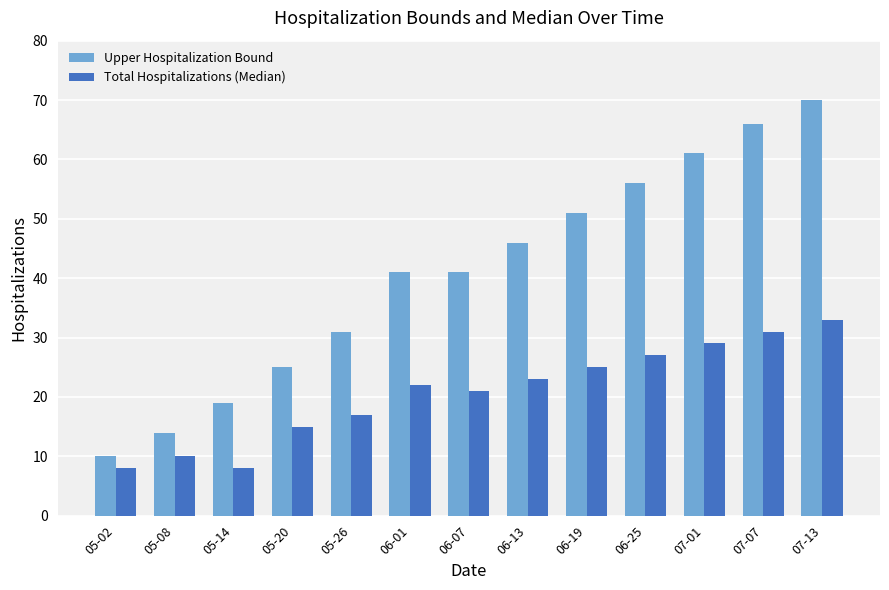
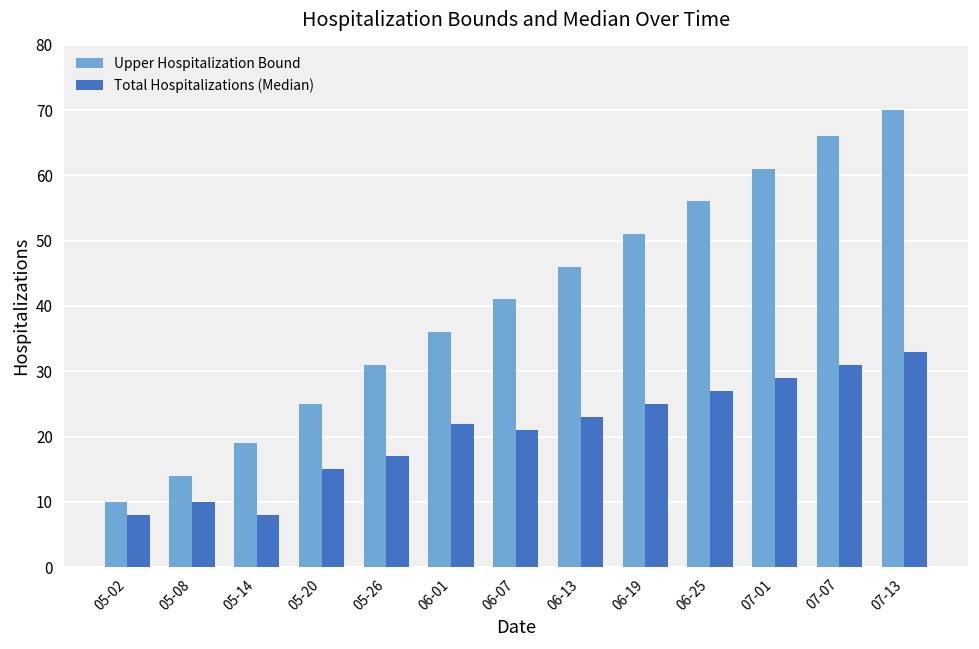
  {
    "Upper Hospitalization Bound": {
      "05-02": 10,
      "05-08": 14,
      "05-14": 19,
      "05-20": 25,
      "05-26": 31,
-     "06-01": 41,
+     "06-01": 36,
      "06-07": 41,
      "06-13": 46,
      "06-19": 51,
      "06-25": 56,
      "07-01": 61,
      "07-07": 66,
      "07-13": 70
    },
    "Total Hospitalizations (Median)": {
      "05-02": 8,
      "05-08": 10,
      "05-14": 8,
      "05-20": 15,
      "05-26": 17,
      "06-01": 22,
      "06-07": 21,
      "06-13": 23,
      "06-19": 25,
      "06-25": 27,
      "07-01": 29,
      "07-07": 31,
      "07-13": 33
    }
  }
